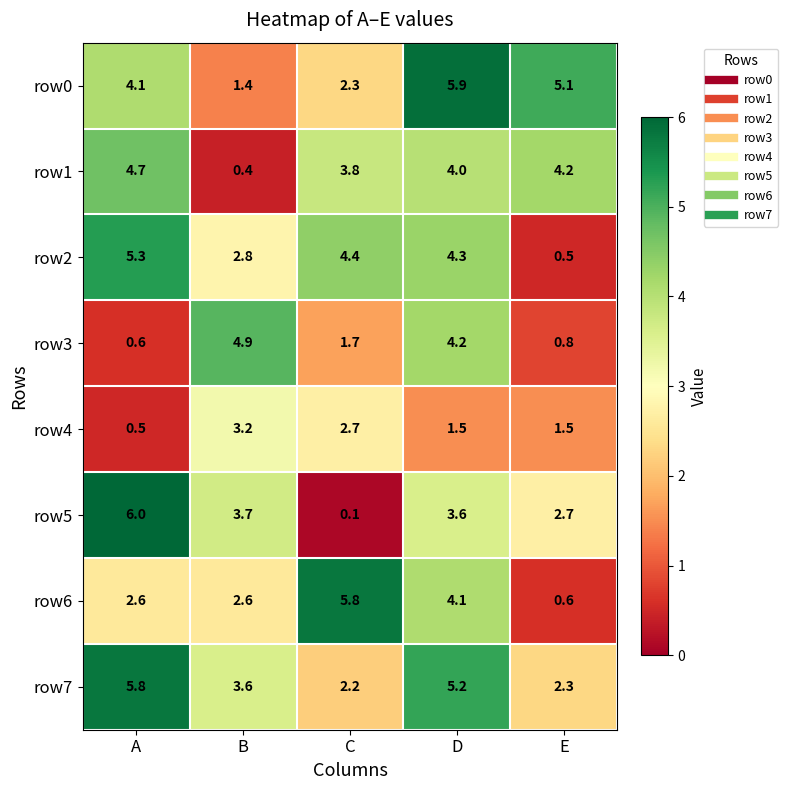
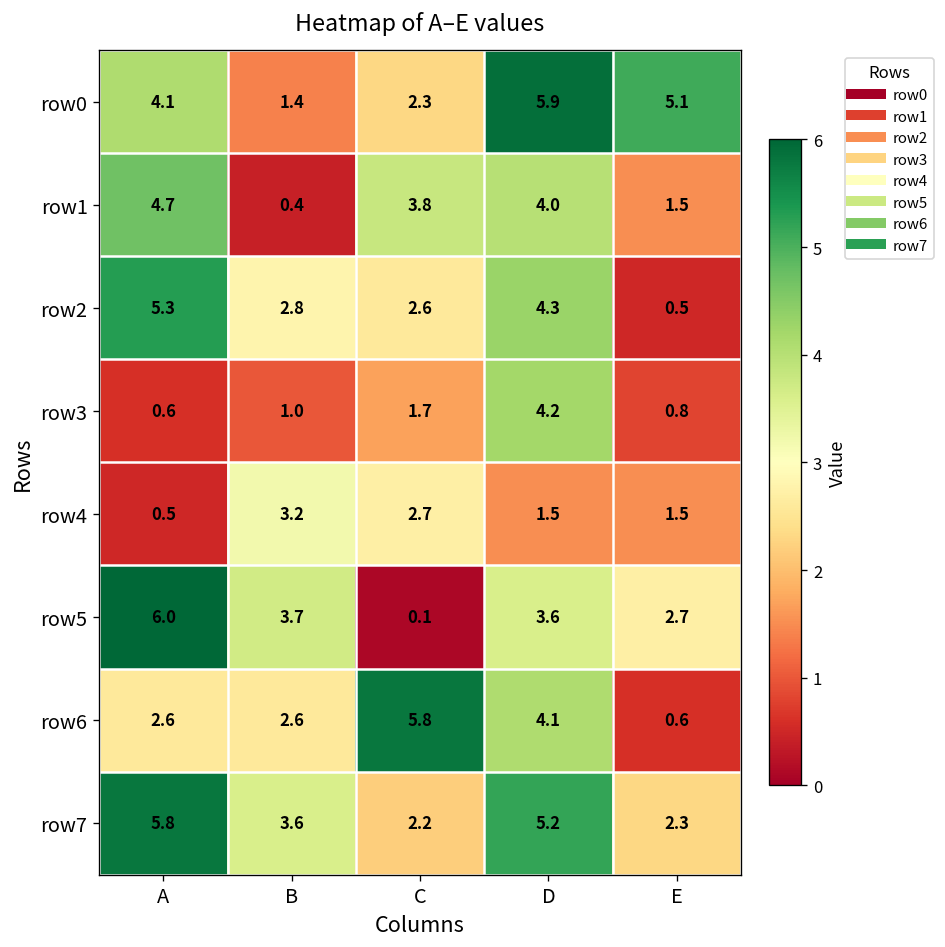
  {
    "row0": {
      "A": 4.1,
      "B": 1.4,
      "C": 2.3,
      "D": 5.9,
      "E": 5.1
    },
    "row1": {
      "A": 4.7,
      "B": 0.4,
      "C": 3.8,
      "D": 4.0,
-     "E": 4.2
+     "E": 1.5
    },
    "row2": {
      "A": 5.3,
      "B": 2.8,
-     "C": 4.4,
+     "C": 2.6,
      "D": 4.3,
      "E": 0.5
    },
    "row3": {
      "A": 0.6,
-     "B": 4.9,
+     "B": 1.0,
      "C": 1.7,
      "D": 4.2,
      "E": 0.8
    },
    "row4": {
      "A": 0.5,
      "B": 3.2,
      "C": 2.7,
      "D": 1.5,
      "E": 1.5
    },
    "row5": {
      "A": 6.0,
      "B": 3.7,
      "C": 0.1,
      "D": 3.6,
      "E": 2.7
    },
    "row6": {
      "A": 2.6,
      "B": 2.6,
      "C": 5.8,
      "D": 4.1,
      "E": 0.6
    },
    "row7": {
      "A": 5.8,
      "B": 3.6,
      "C": 2.2,
      "D": 5.2,
      "E": 2.3
    }
  }
